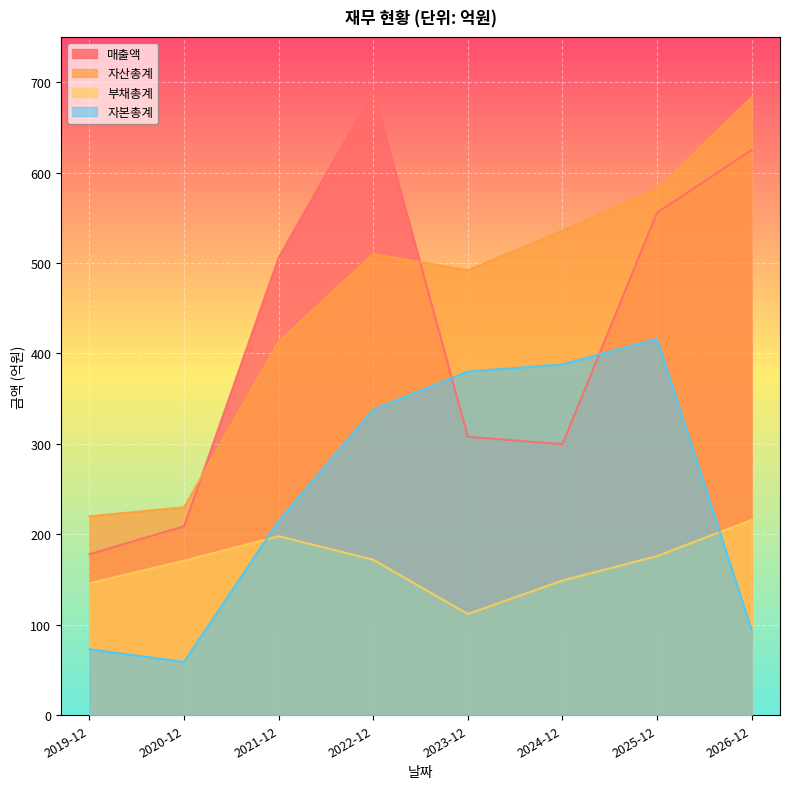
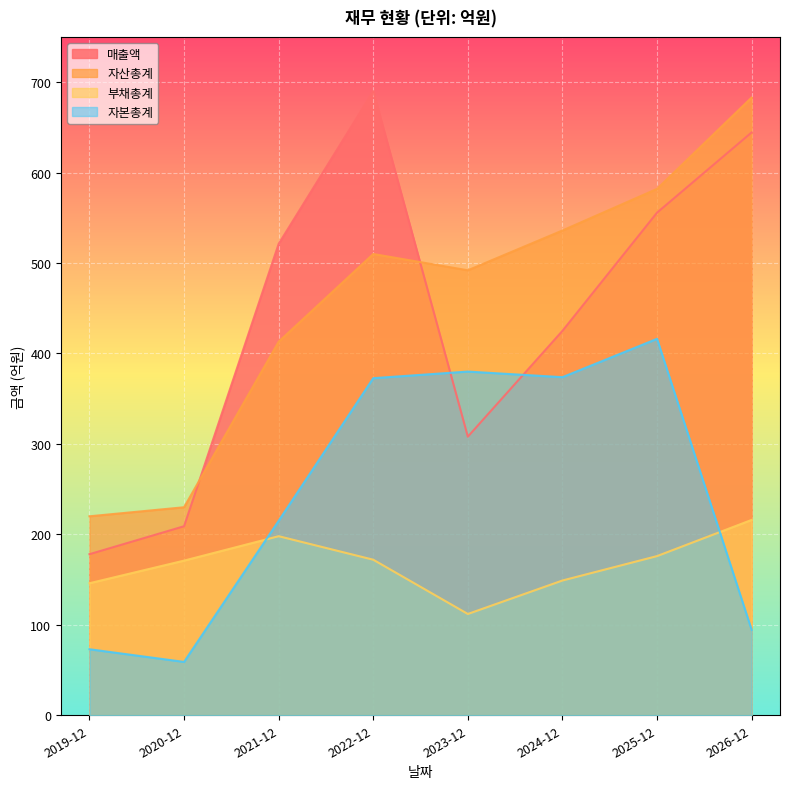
  {
    "매출액": {
      "2019-12": 180,
      "2020-12": 210,
-     "2021-12": 510,
+     "2021-12": 520,
      "2022-12": 690,
      "2023-12": 310,
-     "2024-12": 300,
+     "2024-12": 430,
      "2025-12": 560,
-     "2026-12": 630
+     "2026-12": 640
    },
    "자본총계": {
      "2019-12": 70,
      "2020-12": 60,
      "2021-12": 220,
-     "2022-12": 340,
+     "2022-12": 370,
      "2023-12": 380,
-     "2024-12": 390,
+     "2024-12": 370,
      "2025-12": 420,
      "2026-12": 90
    }
  }
